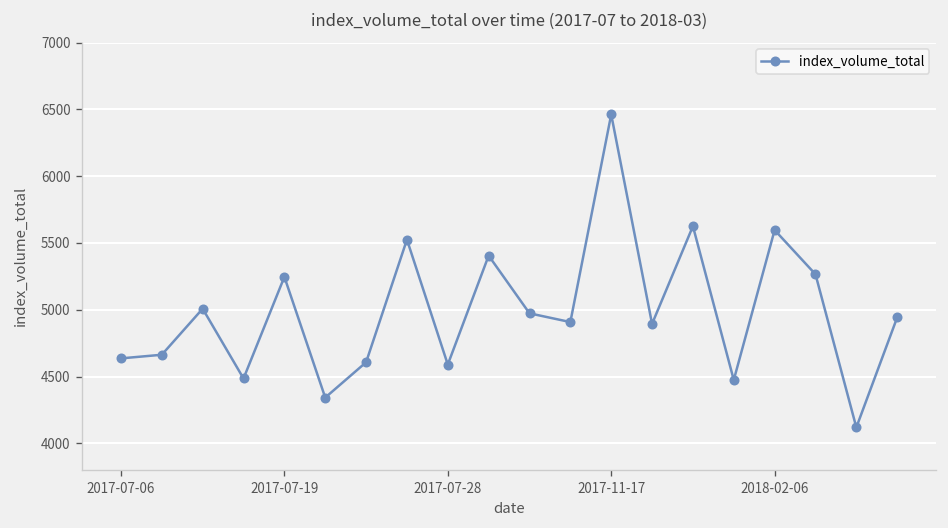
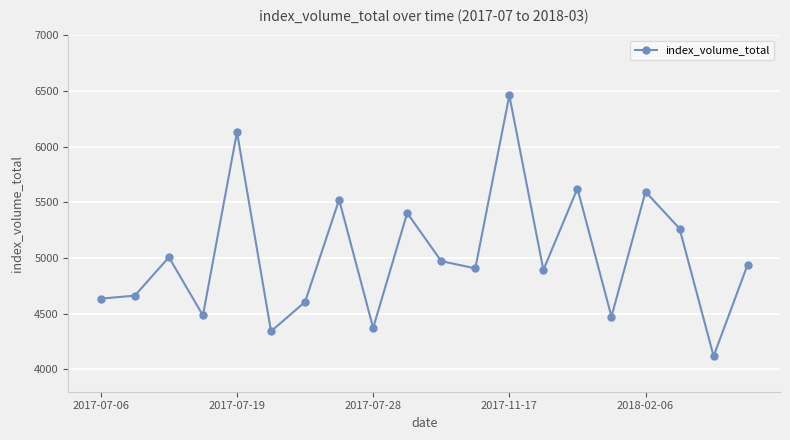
  {
    "2017-07-06": 4640,
-   "2017-07-19": 5250,
-   "2017-07-28": 4590,
+   "2017-07-19": 6130,
+   "2017-07-28": 4370,
    "2017-11-17": 6460,
    "2018-02-06": 5600
  }
